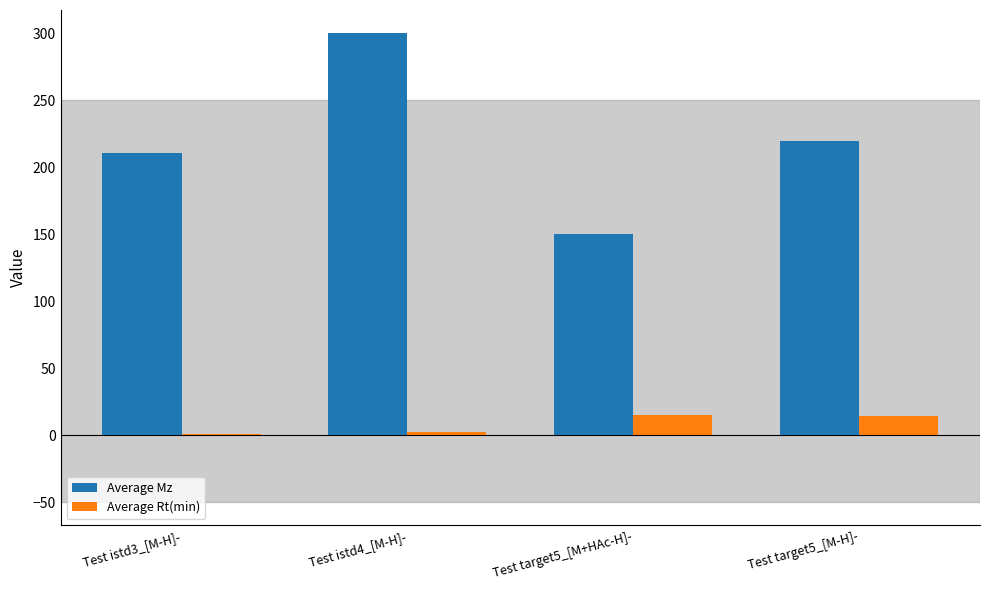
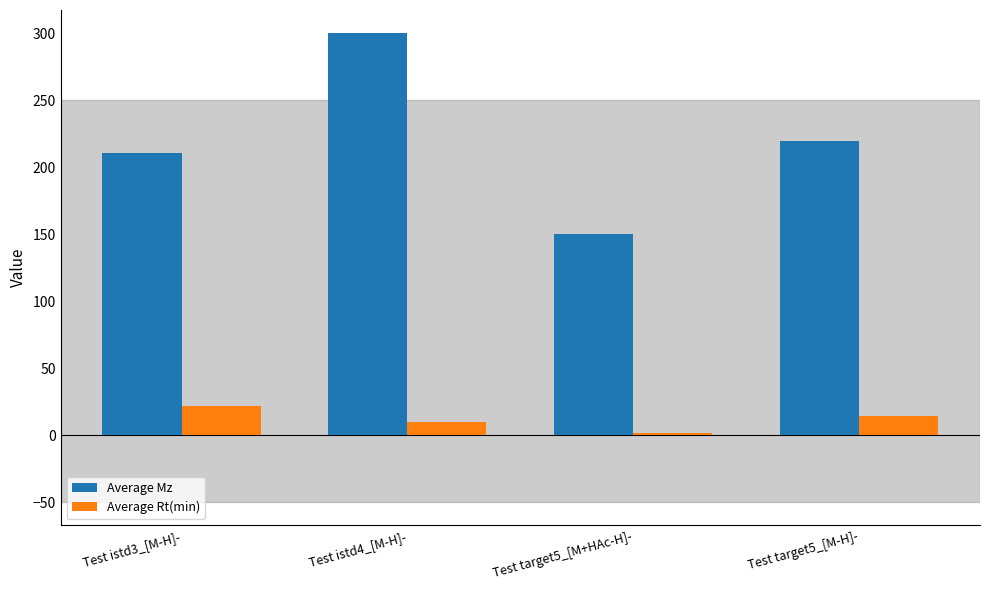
  {
    "Average Mz": {
      "Test istd3_[M-H]-": 211,
      "Test istd4_[M-H]-": 300,
      "Test target5_[M+HAc-H]-": 150,
      "Test target5_[M-H]-": 220
    },
    "Average Rt(min)": {
-     "Test istd3_[M-H]-": 1,
-     "Test istd4_[M-H]-": 2,
-     "Test target5_[M+HAc-H]-": 15,
+     "Test istd3_[M-H]-": 22,
+     "Test istd4_[M-H]-": 10,
+     "Test target5_[M+HAc-H]-": 1,
      "Test target5_[M-H]-": 14
    }
  }
